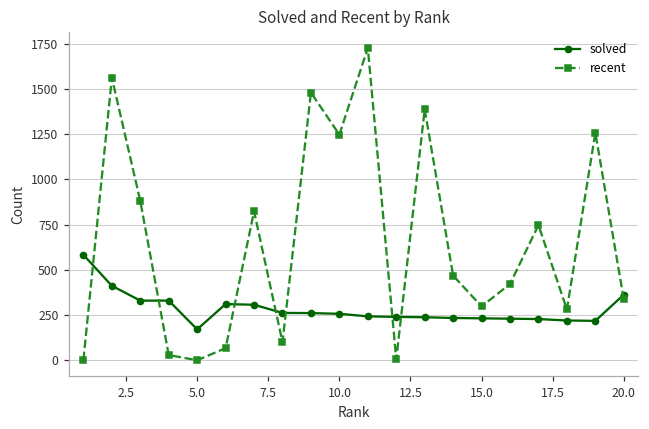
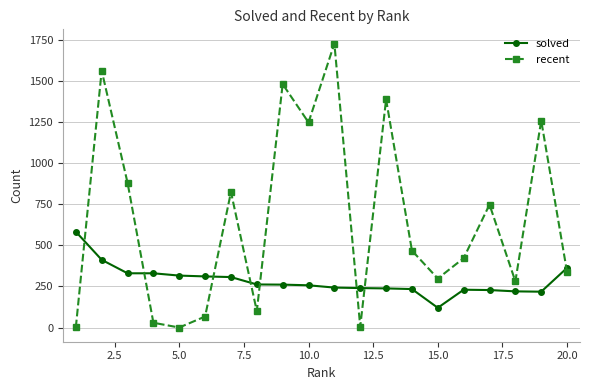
  {
    "solved": {
-     "5.0": 170,
+     "5.0": 320,
      "10.0": 260,
-     "15.0": 230,
+     "15.0": 120,
      "20.0": 360
    },
    "recent": {
      "5.0": 0,
      "10.0": 1250,
      "15.0": 300,
      "20.0": 340
    }
  }
